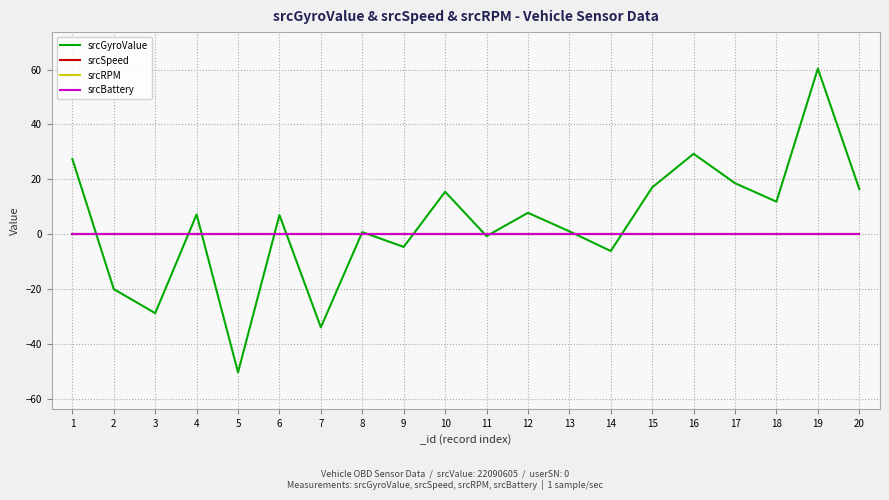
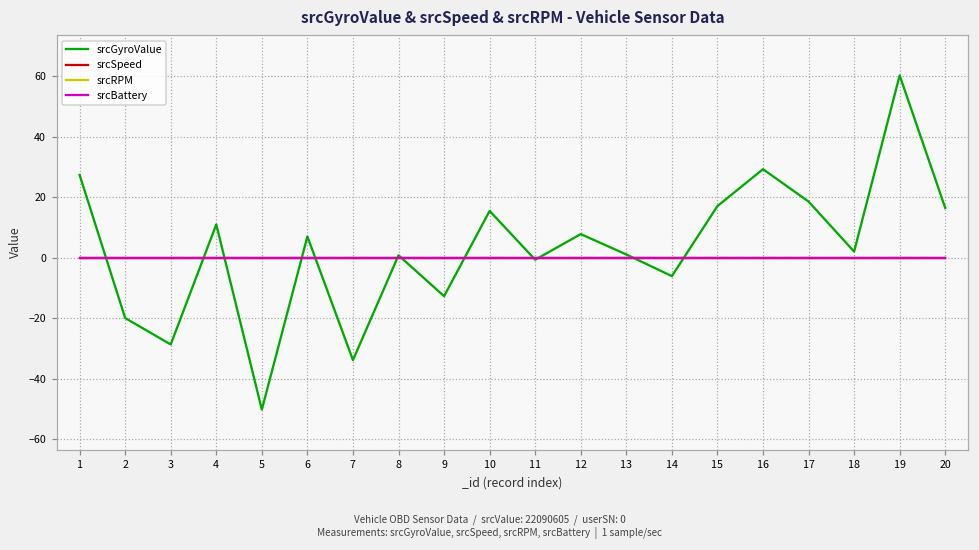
  {
    "srcGyroValue": {
      "1": 27,
      "2": -20,
      "3": -29,
-     "4": 7,
+     "4": 11,
      "5": -50,
      "6": 7,
      "7": -34,
-     "9": -5,
+     "9": -13,
      "10": 16,
      "12": 8,
      "13": 1,
      "14": -6,
      "15": 17,
      "16": 29,
      "17": 19,
-     "18": 12,
+     "18": 2,
      "19": 60,
      "20": 17
    },
    "srcBattery": {
      "1": 0,
      "2": 0,
      "3": 0,
      "4": 0,
      "5": 0,
      "6": 0,
      "7": 0,
      "9": 0,
      "10": 0,
      "12": 0,
      "13": 0,
      "14": 0,
      "15": 0,
      "16": 0,
      "17": 0,
      "18": 0,
      "19": 0,
      "20": 0
    }
  }
